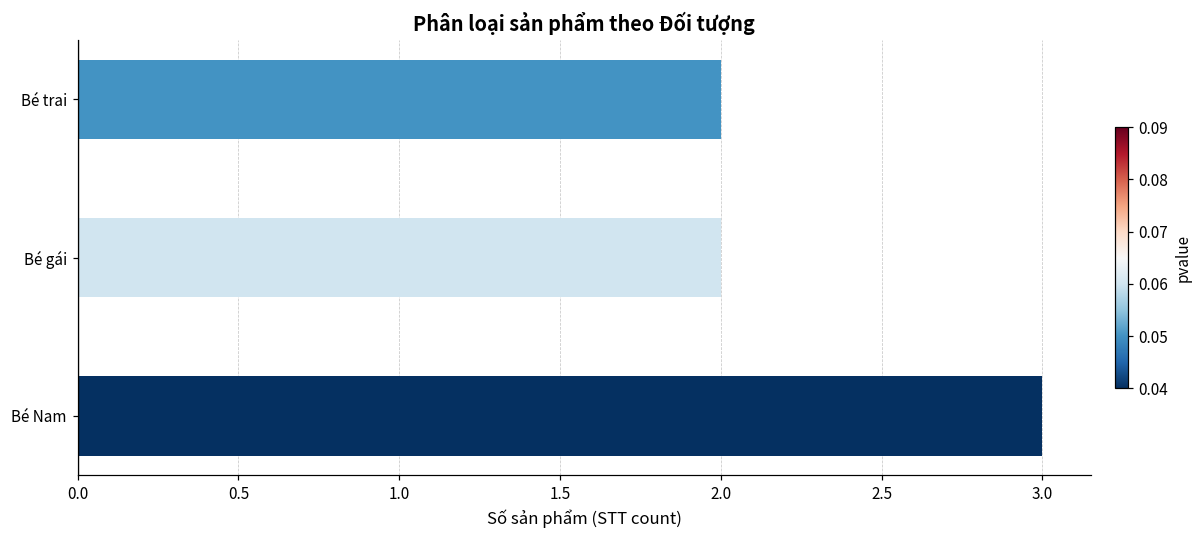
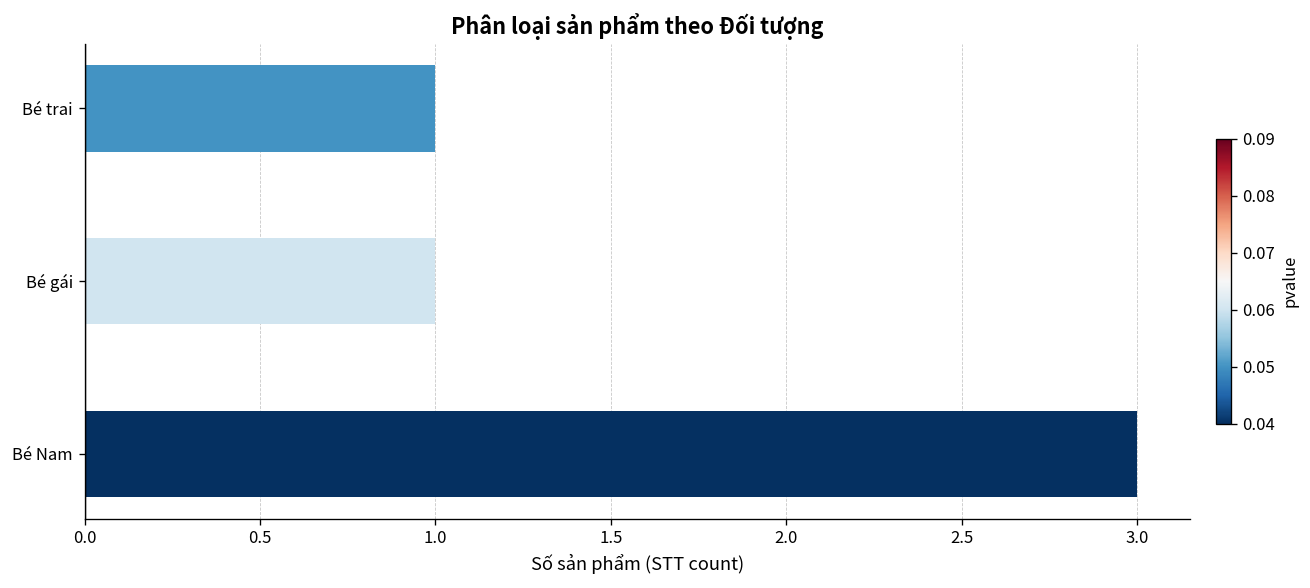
  {
-   "Bé trai": 2,
-   "Bé gái": 2,
+   "Bé trai": 1,
+   "Bé gái": 1,
    "Bé Nam": 3
  }
